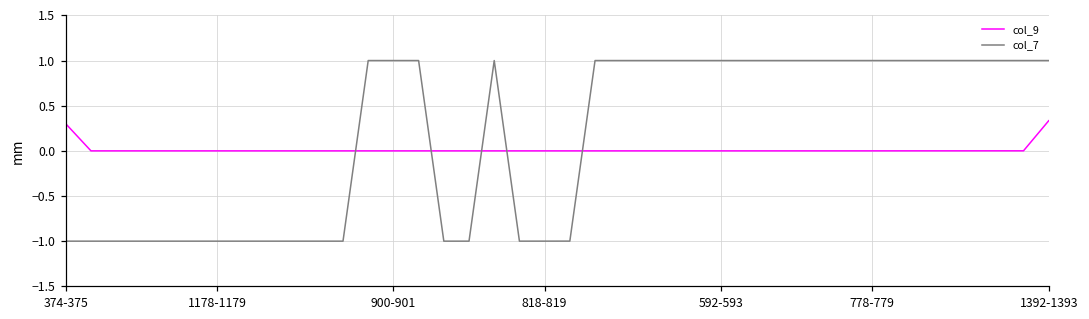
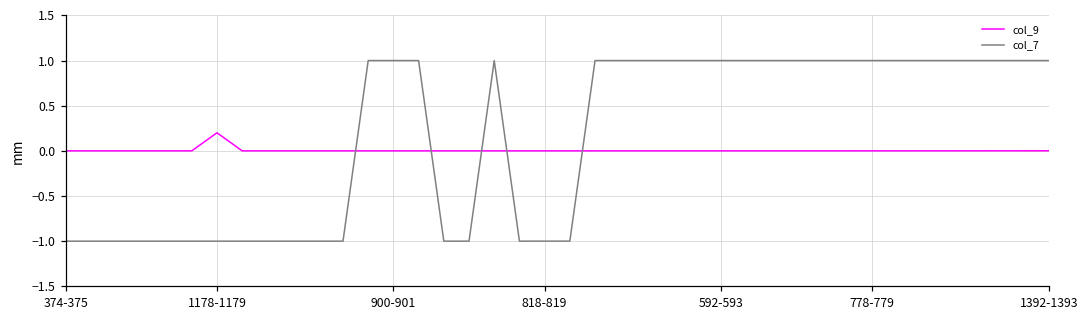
  {
    "col_9": {
-     "374-375": 0.3,
-     "1178-1179": 0.0,
+     "374-375": 0.0,
+     "1178-1179": 0.2,
      "900-901": 0.0,
      "818-819": 0.0,
      "592-593": 0.0,
      "778-779": 0.0,
-     "1392-1393": 0.3
+     "1392-1393": 0.0
    },
    "col_7": {
      "374-375": -1.0,
      "1178-1179": -1.0,
      "900-901": 1.0,
      "818-819": -1.0,
      "592-593": 1.0,
      "778-779": 1.0,
      "1392-1393": 1.0
    }
  }
